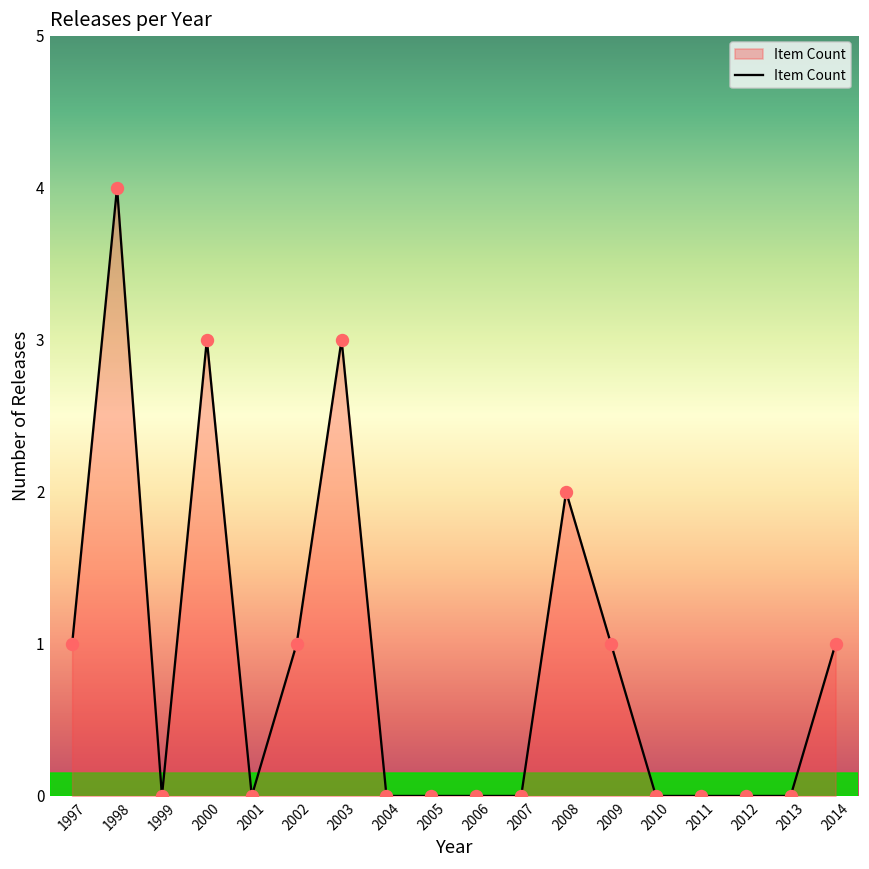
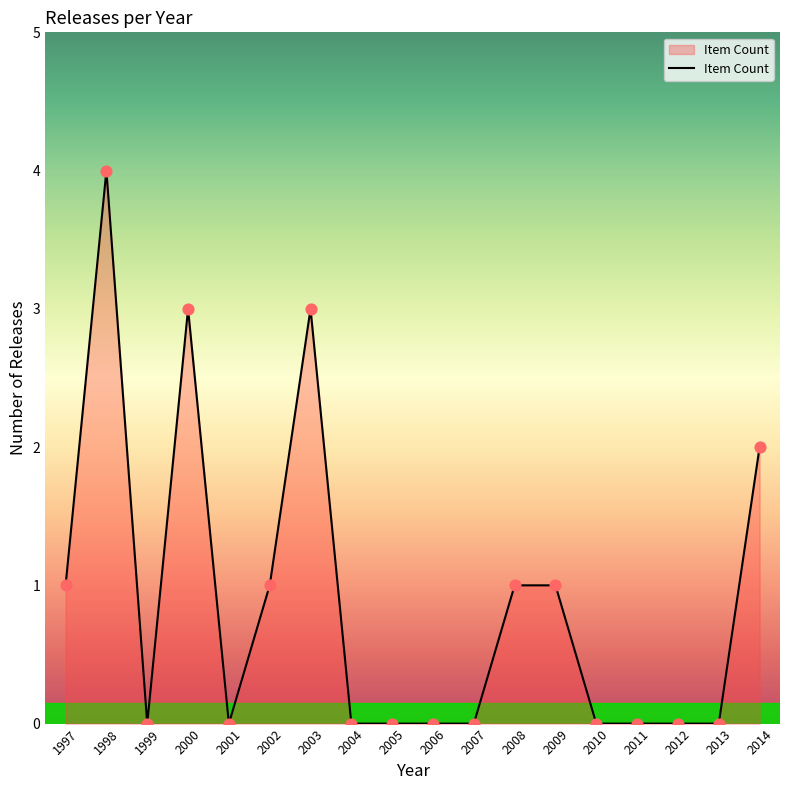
  {
    "1997": 1,
    "1998": 4,
    "2000": 3,
    "2002": 1,
    "2003": 3,
-   "2008": 2,
+   "2008": 1,
    "2009": 1,
-   "2014": 1
+   "2014": 2
  }
